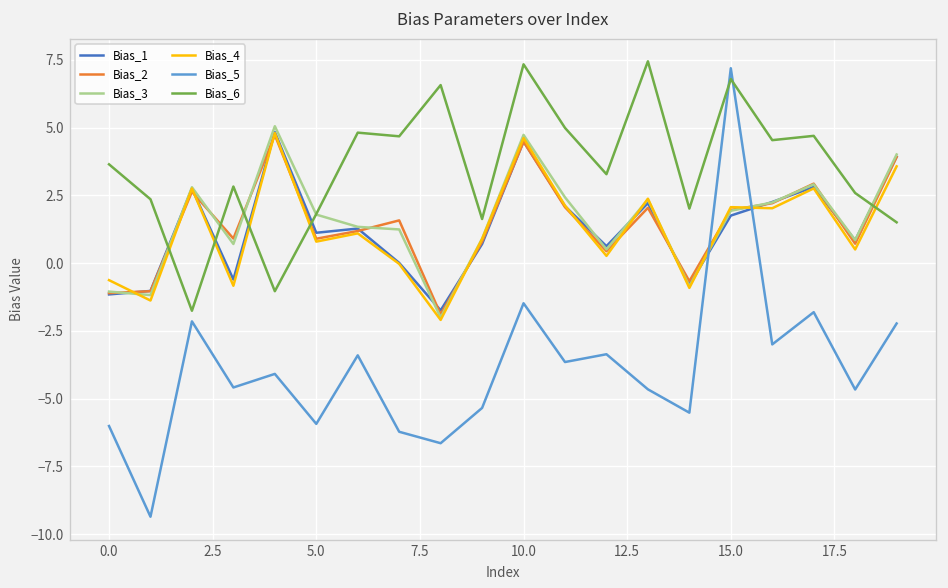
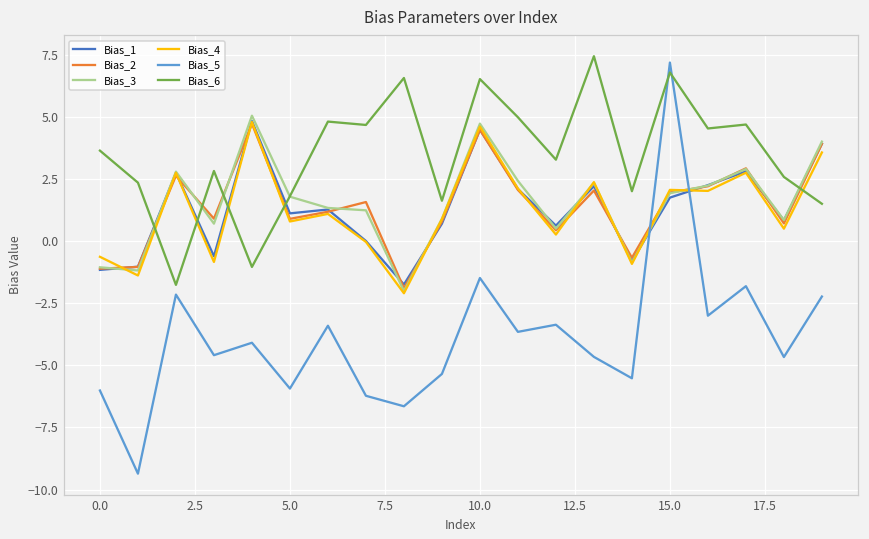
  {
    "Bias_3": {
      "10.0": 4.7
    },
    "Bias_4": {
      "0.0": -0.6,
      "10.0": 4.6
    },
    "Bias_6": {
      "0.0": 3.6,
-     "10.0": 7.3,
+     "10.0": 6.5,
      "15.0": 6.8
    }
  }
